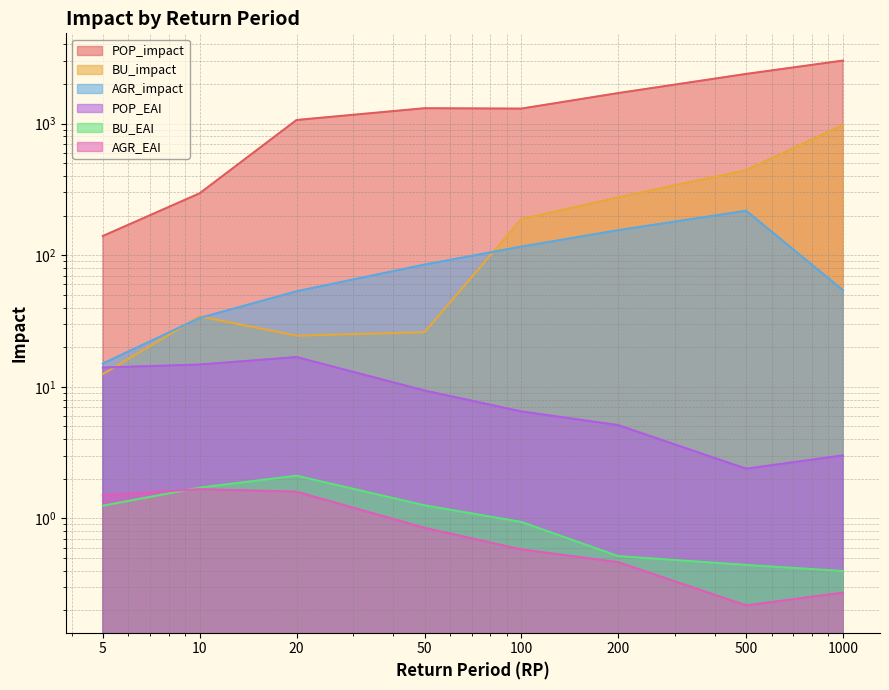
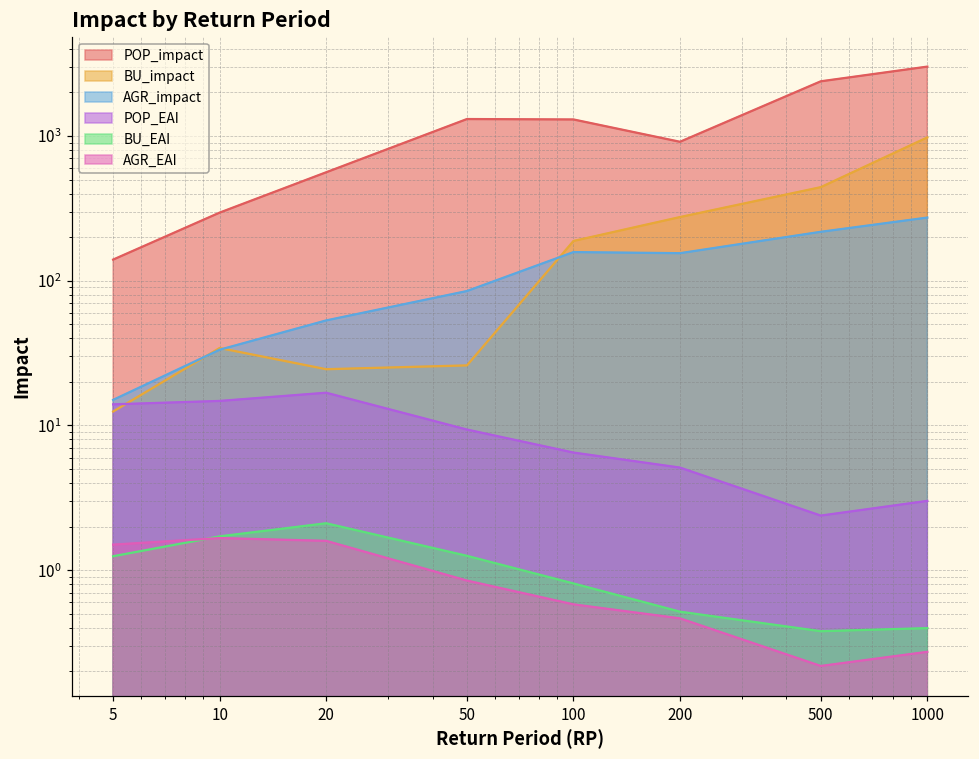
  {
    "POP_impact": {
      "5": 140,
      "10": 300,
-     "20": 1100,
+     "20": 560,
      "50": 1300,
      "100": 1300,
-     "200": 1700,
+     "200": 900,
      "500": 2400,
      "1000": 3000
    },
    "BU_impact": {
      "5": 12,
      "20": 24,
      "50": 26,
      "100": 190,
      "200": 280,
      "500": 440,
      "1000": 1000
    },
    "AGR_impact": {
      "5": 15,
      "20": 53,
      "50": 80,
-     "100": 120,
+     "100": 160,
      "200": 150,
      "500": 220,
-     "1000": 54
+     "1000": 270
    },
    "BU_EAI": {
      "5": 1.2,
      "20": 2.1,
      "50": 1.3,
-     "100": 0.9,
+     "100": 0.8,
      "200": 0.52,
-     "500": 0.44,
+     "500": 0.38,
      "1000": 0.40
    }
  }
